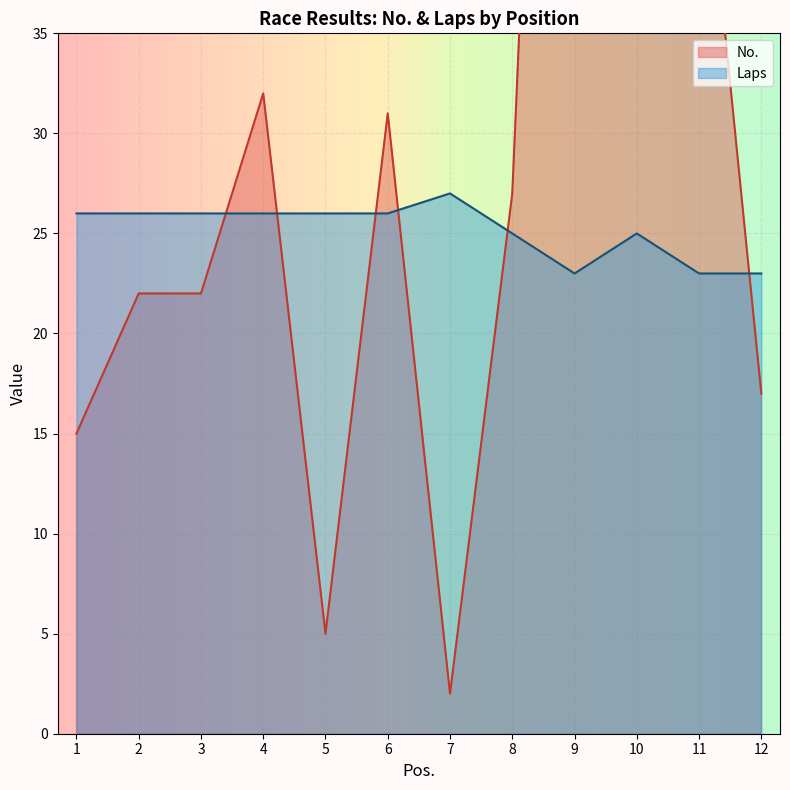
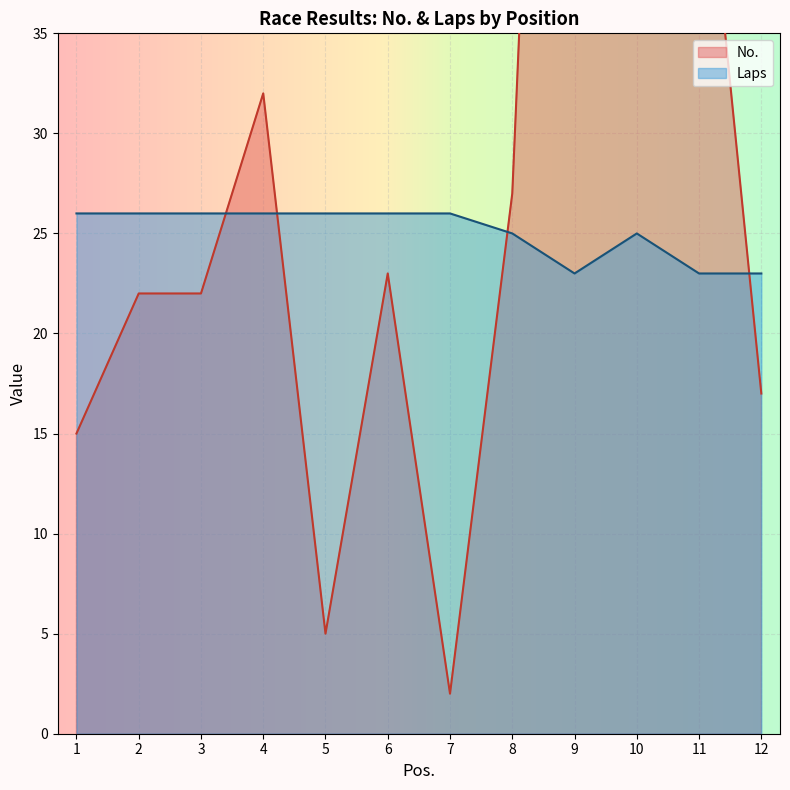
  {
    "No.": {
      "1": 15,
      "2": 22,
      "3": 22,
      "4": 32,
      "5": 5,
-     "6": 31,
+     "6": 23,
      "7": 2,
      "8": 27,
      "12": 17
    },
    "Laps": {
      "1": 26,
      "2": 26,
      "3": 26,
      "4": 26,
      "5": 26,
      "6": 26,
-     "7": 27,
+     "7": 26,
      "8": 25,
      "9": 23,
      "10": 25,
      "11": 23,
      "12": 23
    }
  }
